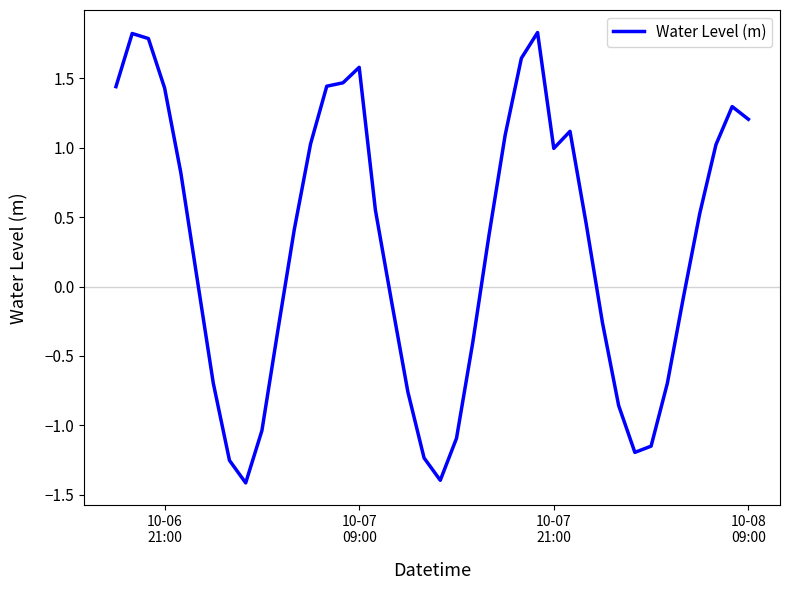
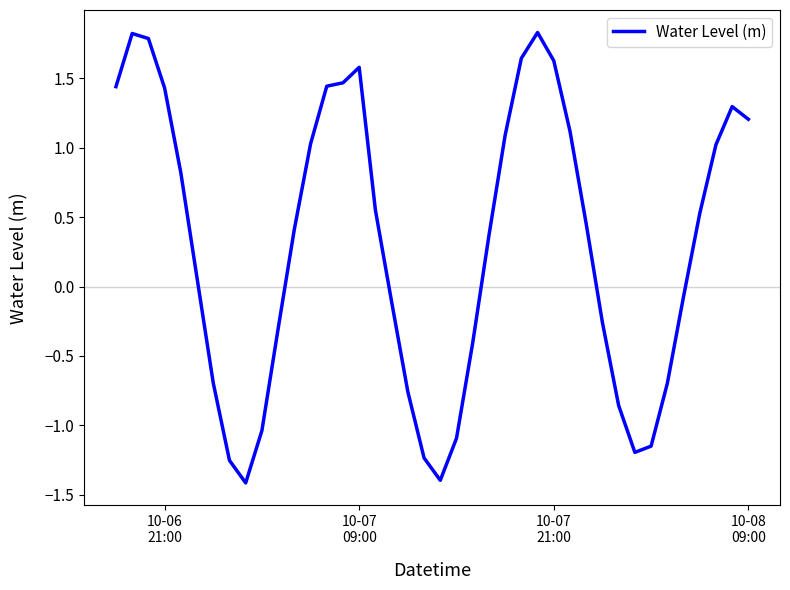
  {
    "10-06 21:00": 1.43,
    "10-07 09:00": 1.58,
-   "10-07 21:00": 0.99,
+   "10-07 21:00": 1.63,
    "10-08 09:00": 1.20
  }
